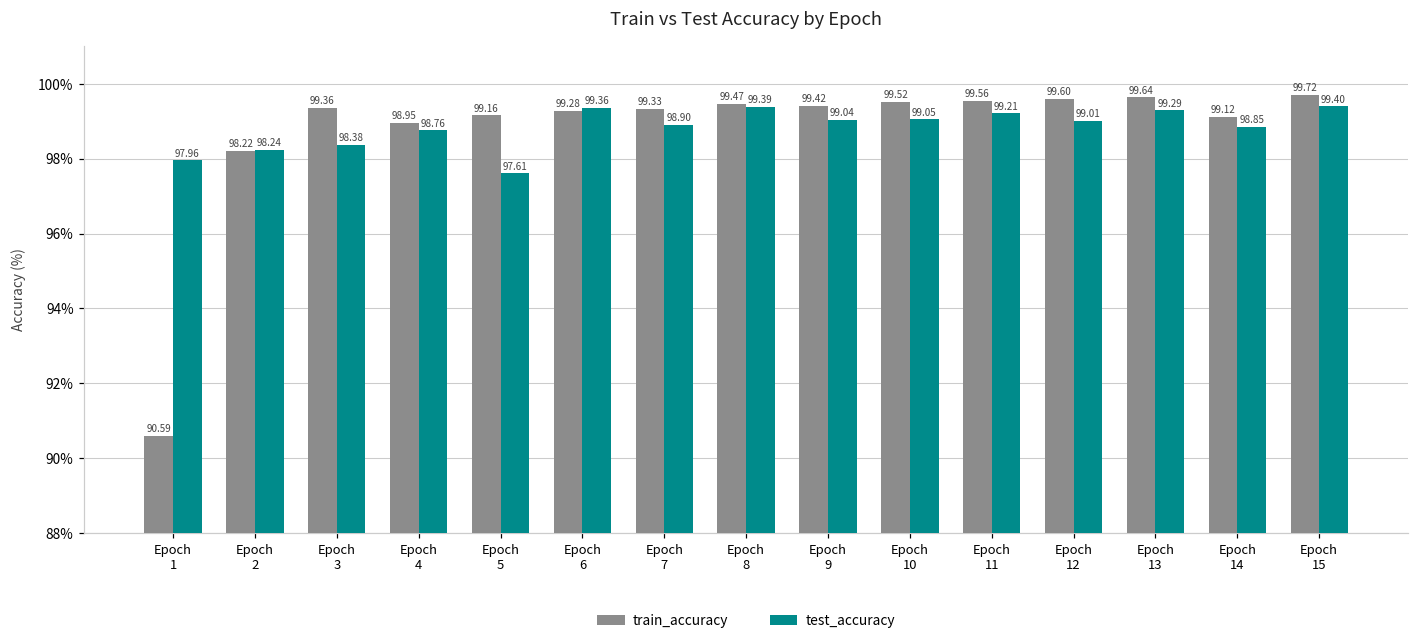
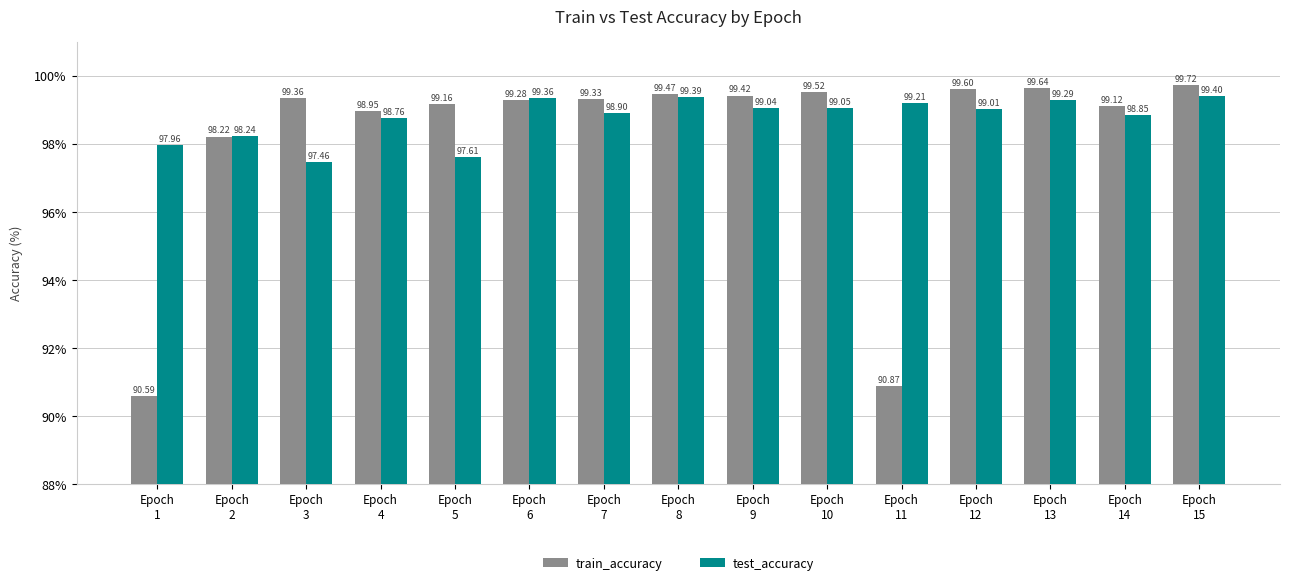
  {
    "train_accuracy": {
      "Epoch 1": 90.59,
      "Epoch 2": 98.22,
      "Epoch 3": 99.36,
      "Epoch 4": 98.95,
      "Epoch 5": 99.16,
      "Epoch 6": 99.28,
      "Epoch 7": 99.33,
      "Epoch 8": 99.47,
      "Epoch 9": 99.42,
      "Epoch 10": 99.52,
-     "Epoch 11": 99.56,
+     "Epoch 11": 90.87,
      "Epoch 12": 99.60,
      "Epoch 13": 99.64,
      "Epoch 14": 99.12,
      "Epoch 15": 99.72
    },
    "test_accuracy": {
      "Epoch 1": 97.96,
      "Epoch 2": 98.24,
-     "Epoch 3": 98.38,
+     "Epoch 3": 97.46,
      "Epoch 4": 98.76,
      "Epoch 5": 97.61,
      "Epoch 6": 99.36,
      "Epoch 7": 98.90,
      "Epoch 8": 99.39,
      "Epoch 9": 99.04,
      "Epoch 10": 99.05,
      "Epoch 11": 99.21,
      "Epoch 12": 99.01,
      "Epoch 13": 99.29,
      "Epoch 14": 98.85,
      "Epoch 15": 99.40
    }
  }
